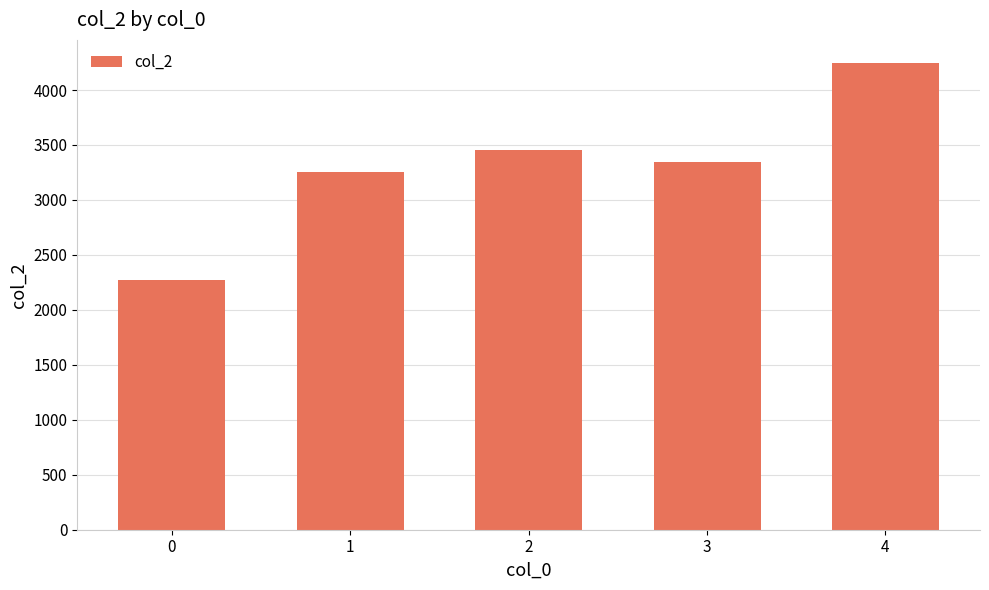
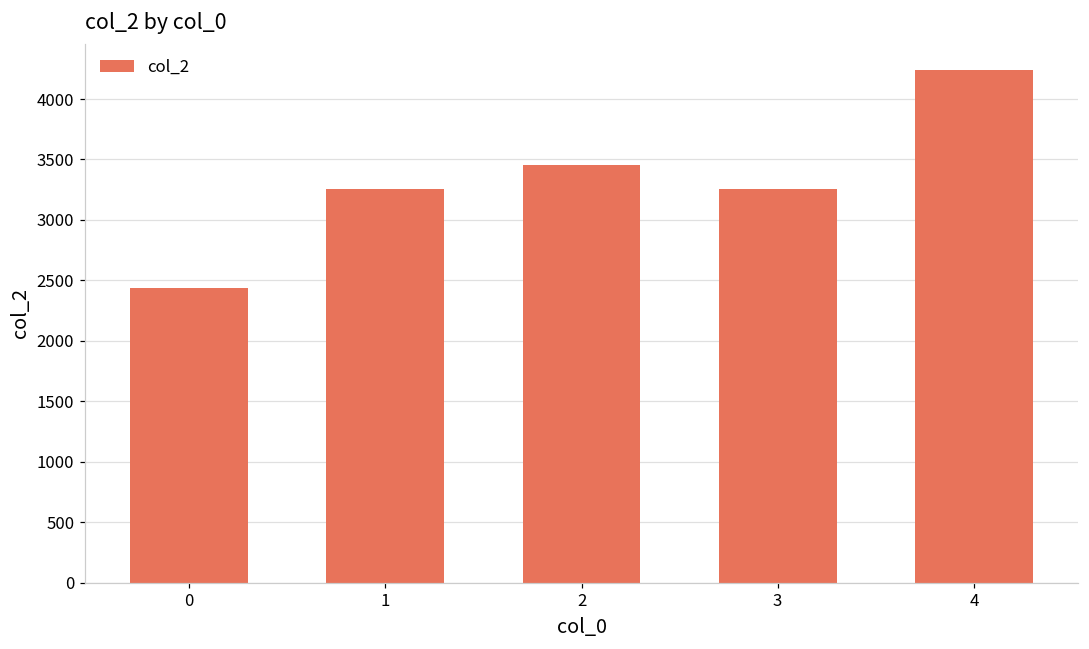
  {
-   "0": 2270,
+   "0": 2440,
    "1": 3250,
    "2": 3460,
-   "3": 3350,
+   "3": 3250,
    "4": 4240
  }
